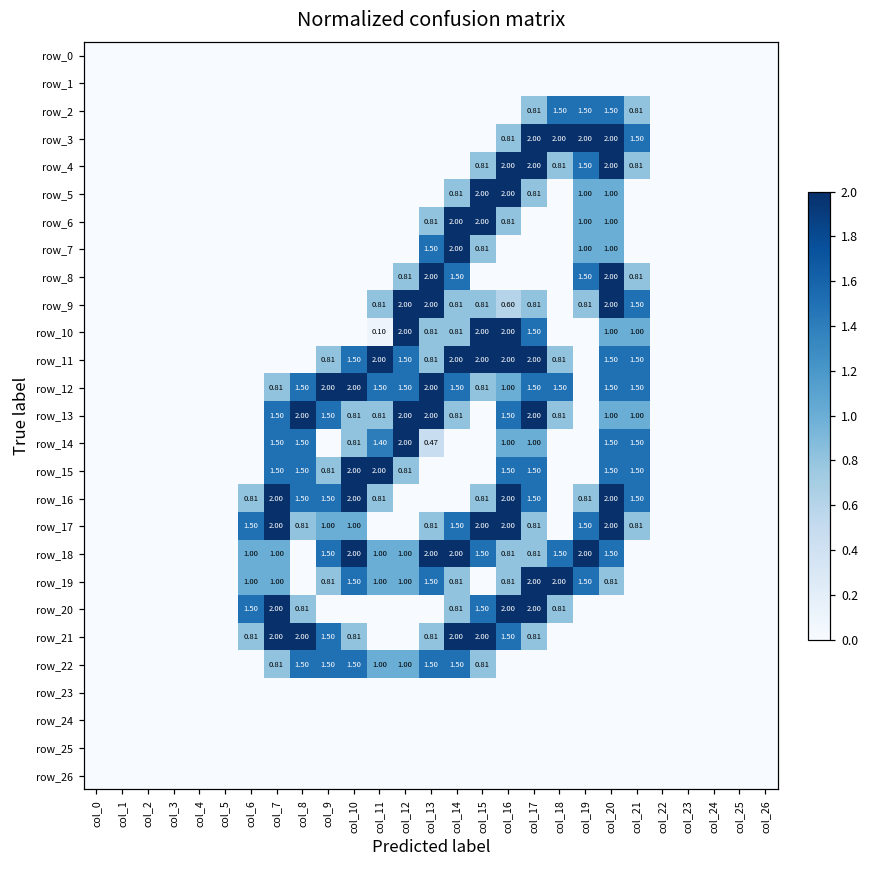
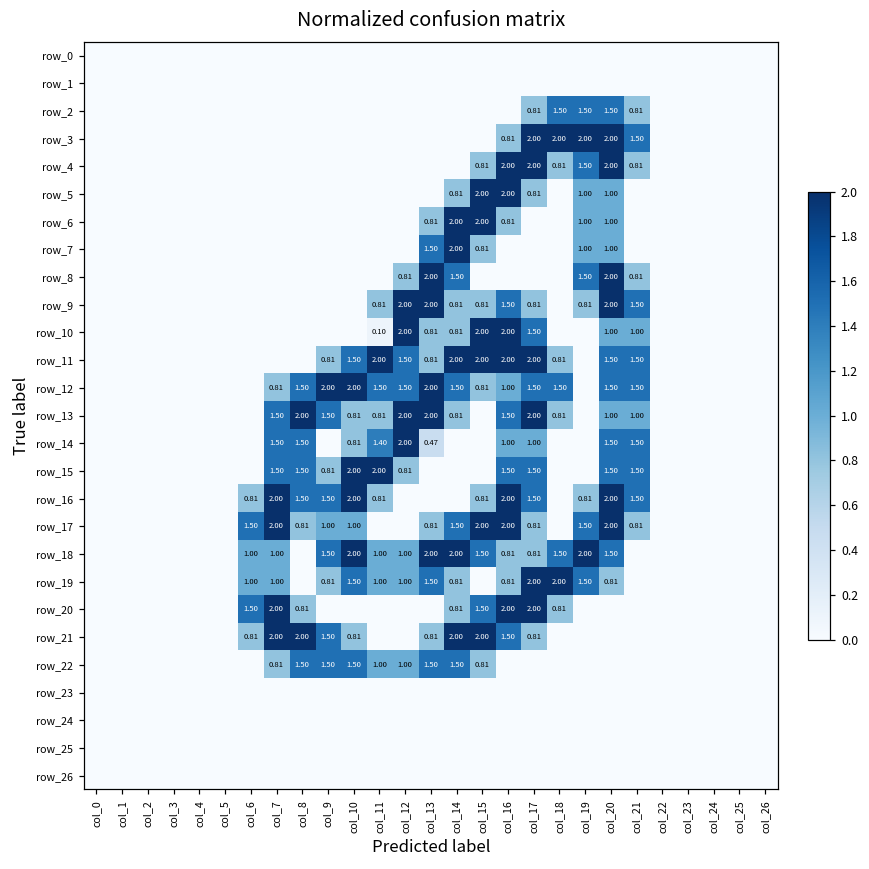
  {
    "row_2": {
      "col_17": 0.81,
      "col_18": 1.50,
      "col_19": 1.50,
      "col_20": 1.50,
      "col_21": 0.81
    },
    "row_3": {
      "col_16": 0.81,
      "col_17": 2.00,
      "col_18": 2.00,
      "col_19": 2.00,
      "col_20": 2.00,
      "col_21": 1.50
    },
    "row_4": {
      "col_15": 0.81,
      "col_16": 2.00,
      "col_17": 2.00,
      "col_18": 0.81,
      "col_19": 1.50,
      "col_20": 2.00,
      "col_21": 0.81
    },
    "row_5": {
      "col_14": 0.81,
      "col_15": 2.00,
      "col_16": 2.00,
      "col_17": 0.81,
      "col_19": 1.00,
      "col_20": 1.00
    },
    "row_6": {
      "col_13": 0.81,
      "col_14": 2.00,
      "col_15": 2.00,
      "col_16": 0.81,
      "col_19": 1.00,
      "col_20": 1.00
    },
    "row_7": {
      "col_13": 1.50,
      "col_14": 2.00,
      "col_15": 0.81,
      "col_19": 1.00,
      "col_20": 1.00
    },
    "row_8": {
      "col_12": 0.81,
      "col_13": 2.00,
      "col_14": 1.50,
      "col_19": 1.50,
      "col_20": 2.00,
      "col_21": 0.81
    },
    "row_9": {
      "col_11": 0.81,
      "col_12": 2.00,
      "col_13": 2.00,
      "col_14": 0.81,
      "col_15": 0.81,
-     "col_16": 0.60,
+     "col_16": 1.50,
      "col_17": 0.81,
      "col_19": 0.81,
      "col_20": 2.00,
      "col_21": 1.50
    },
    "row_10": {
      "col_11": 0.10,
      "col_12": 2.00,
      "col_13": 0.81,
      "col_14": 0.81,
      "col_15": 2.00,
      "col_16": 2.00,
      "col_17": 1.50,
      "col_20": 1.00,
      "col_21": 1.00
    },
    "row_11": {
      "col_9": 0.81,
      "col_10": 1.50,
      "col_11": 2.00,
      "col_12": 1.50,
      "col_13": 0.81,
      "col_14": 2.00,
      "col_15": 2.00,
      "col_16": 2.00,
      "col_17": 2.00,
      "col_18": 0.81,
      "col_20": 1.50,
      "col_21": 1.50
    },
    "row_12": {
      "col_7": 0.81,
      "col_8": 1.50,
      "col_9": 2.00,
      "col_10": 2.00,
      "col_11": 1.50,
      "col_12": 1.50,
      "col_13": 2.00,
      "col_14": 1.50,
      "col_15": 0.81,
      "col_16": 1.00,
      "col_17": 1.50,
      "col_18": 1.50,
      "col_20": 1.50,
      "col_21": 1.50
    },
    "row_13": {
      "col_7": 1.50,
      "col_8": 2.00,
      "col_9": 1.50,
      "col_10": 0.81,
      "col_11": 0.81,
      "col_12": 2.00,
      "col_13": 2.00,
      "col_14": 0.81,
      "col_16": 1.50,
      "col_17": 2.00,
      "col_18": 0.81,
      "col_20": 1.00,
      "col_21": 1.00
    },
    "row_14": {
      "col_7": 1.50,
      "col_8": 1.50,
      "col_10": 0.81,
      "col_11": 1.40,
      "col_12": 2.00,
      "col_13": 0.47,
      "col_16": 1.00,
      "col_17": 1.00,
      "col_20": 1.50,
      "col_21": 1.50
    },
    "row_15": {
      "col_7": 1.50,
      "col_8": 1.50,
      "col_9": 0.81,
      "col_10": 2.00,
      "col_11": 2.00,
      "col_12": 0.81,
      "col_16": 1.50,
      "col_17": 1.50,
      "col_20": 1.50,
      "col_21": 1.50
    },
    "row_16": {
      "col_6": 0.81,
      "col_7": 2.00,
      "col_8": 1.50,
      "col_9": 1.50,
      "col_10": 2.00,
      "col_11": 0.81,
      "col_15": 0.81,
      "col_16": 2.00,
      "col_17": 1.50,
      "col_19": 0.81,
      "col_20": 2.00,
      "col_21": 1.50
    },
    "row_17": {
      "col_6": 1.50,
      "col_7": 2.00,
      "col_8": 0.81,
      "col_9": 1.00,
      "col_10": 1.00,
      "col_13": 0.81,
      "col_14": 1.50,
      "col_15": 2.00,
      "col_16": 2.00,
      "col_17": 0.81,
      "col_19": 1.50,
      "col_20": 2.00,
      "col_21": 0.81
    },
    "row_18": {
      "col_6": 1.00,
      "col_7": 1.00,
      "col_9": 1.50,
      "col_10": 2.00,
      "col_11": 1.00,
      "col_12": 1.00,
      "col_13": 2.00,
      "col_14": 2.00,
      "col_15": 1.50,
      "col_16": 0.81,
      "col_17": 0.81,
      "col_18": 1.50,
      "col_19": 2.00,
      "col_20": 1.50
    },
    "row_19": {
      "col_6": 1.00,
      "col_7": 1.00,
      "col_9": 0.81,
      "col_10": 1.50,
      "col_11": 1.00,
      "col_12": 1.00,
      "col_13": 1.50,
      "col_14": 0.81,
      "col_16": 0.81,
      "col_17": 2.00,
      "col_18": 2.00,
      "col_19": 1.50,
      "col_20": 0.81
    },
    "row_20": {
      "col_6": 1.50,
      "col_7": 2.00,
      "col_8": 0.81,
      "col_14": 0.81,
      "col_15": 1.50,
      "col_16": 2.00,
      "col_17": 2.00,
      "col_18": 0.81
    },
    "row_21": {
      "col_6": 0.81,
      "col_7": 2.00,
      "col_8": 2.00,
      "col_9": 1.50,
      "col_10": 0.81,
      "col_13": 0.81,
      "col_14": 2.00,
      "col_15": 2.00,
      "col_16": 1.50,
      "col_17": 0.81
    },
    "row_22": {
      "col_7": 0.81,
      "col_8": 1.50,
      "col_9": 1.50,
      "col_10": 1.50,
      "col_11": 1.00,
      "col_12": 1.00,
      "col_13": 1.50,
      "col_14": 1.50,
      "col_15": 0.81
    }
  }
